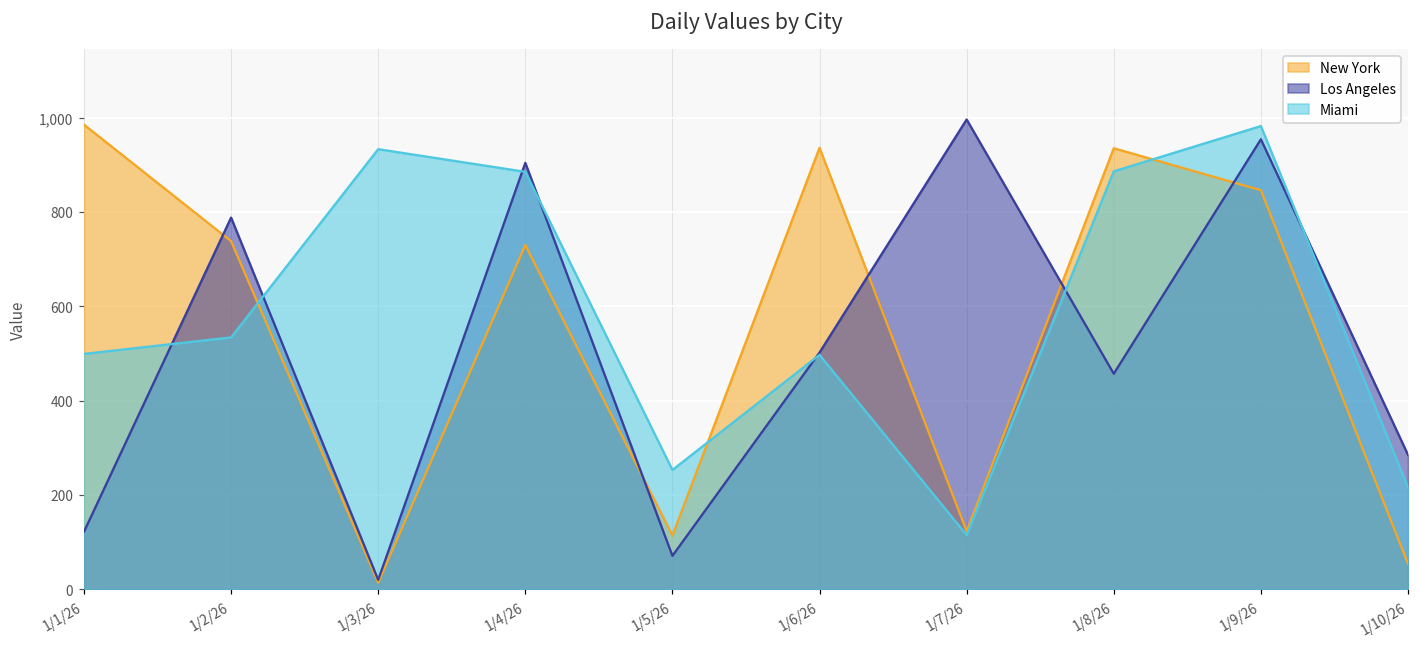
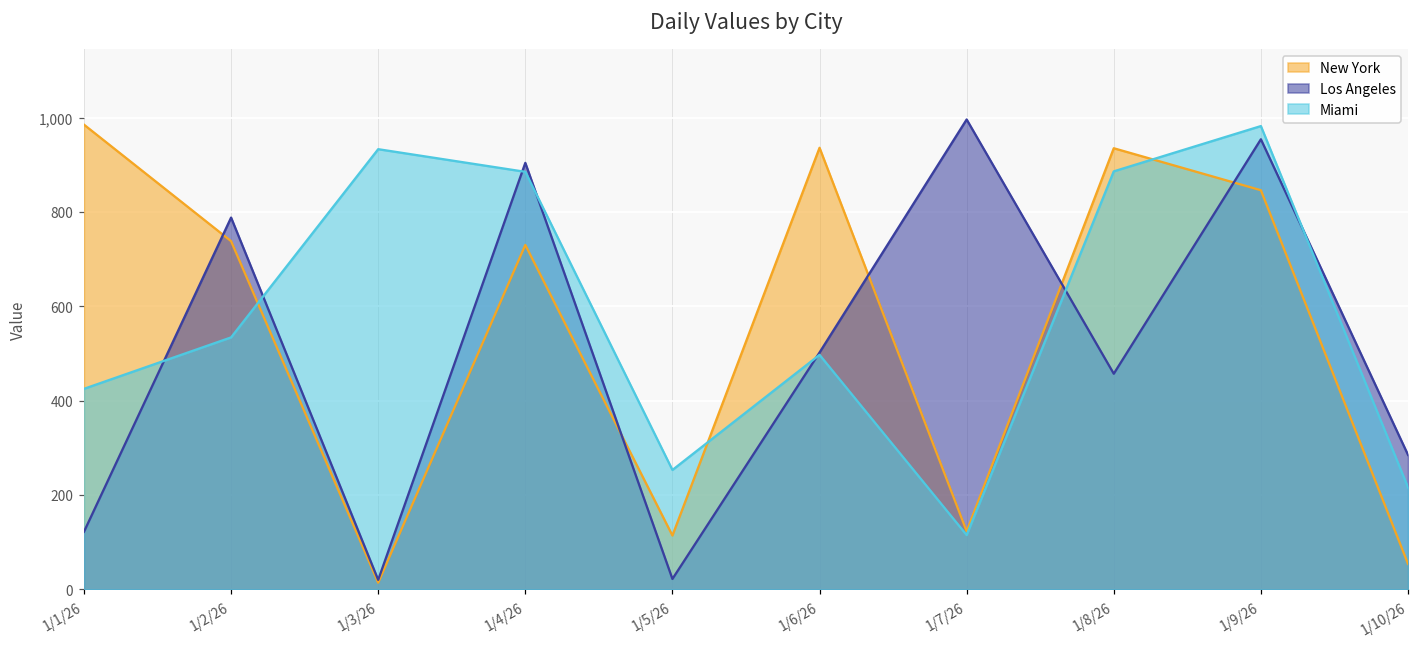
  {
    "New York": {
      "1/1/26": "990",
      "1/2/26": "740",
      "1/4/26": "730",
      "1/5/26": "110",
      "1/6/26": "940",
      "1/7/26": "120",
      "1/8/26": "940",
      "1/9/26": "850",
      "1/10/26": "50"
    },
    "Los Angeles": {
      "1/1/26": "120",
      "1/2/26": "790",
      "1/4/26": "900",
-     "1/5/26": "70",
+     "1/5/26": "20",
      "1/7/26": "1,000",
      "1/8/26": "460",
      "1/9/26": "950",
      "1/10/26": "290"
    },
    "Miami": {
-     "1/1/26": "500",
+     "1/1/26": "430",
      "1/2/26": "530",
      "1/3/26": "930",
      "1/4/26": "890",
      "1/5/26": "250",
      "1/7/26": "120",
      "1/8/26": "890",
      "1/9/26": "980",
      "1/10/26": "220"
    }
  }
